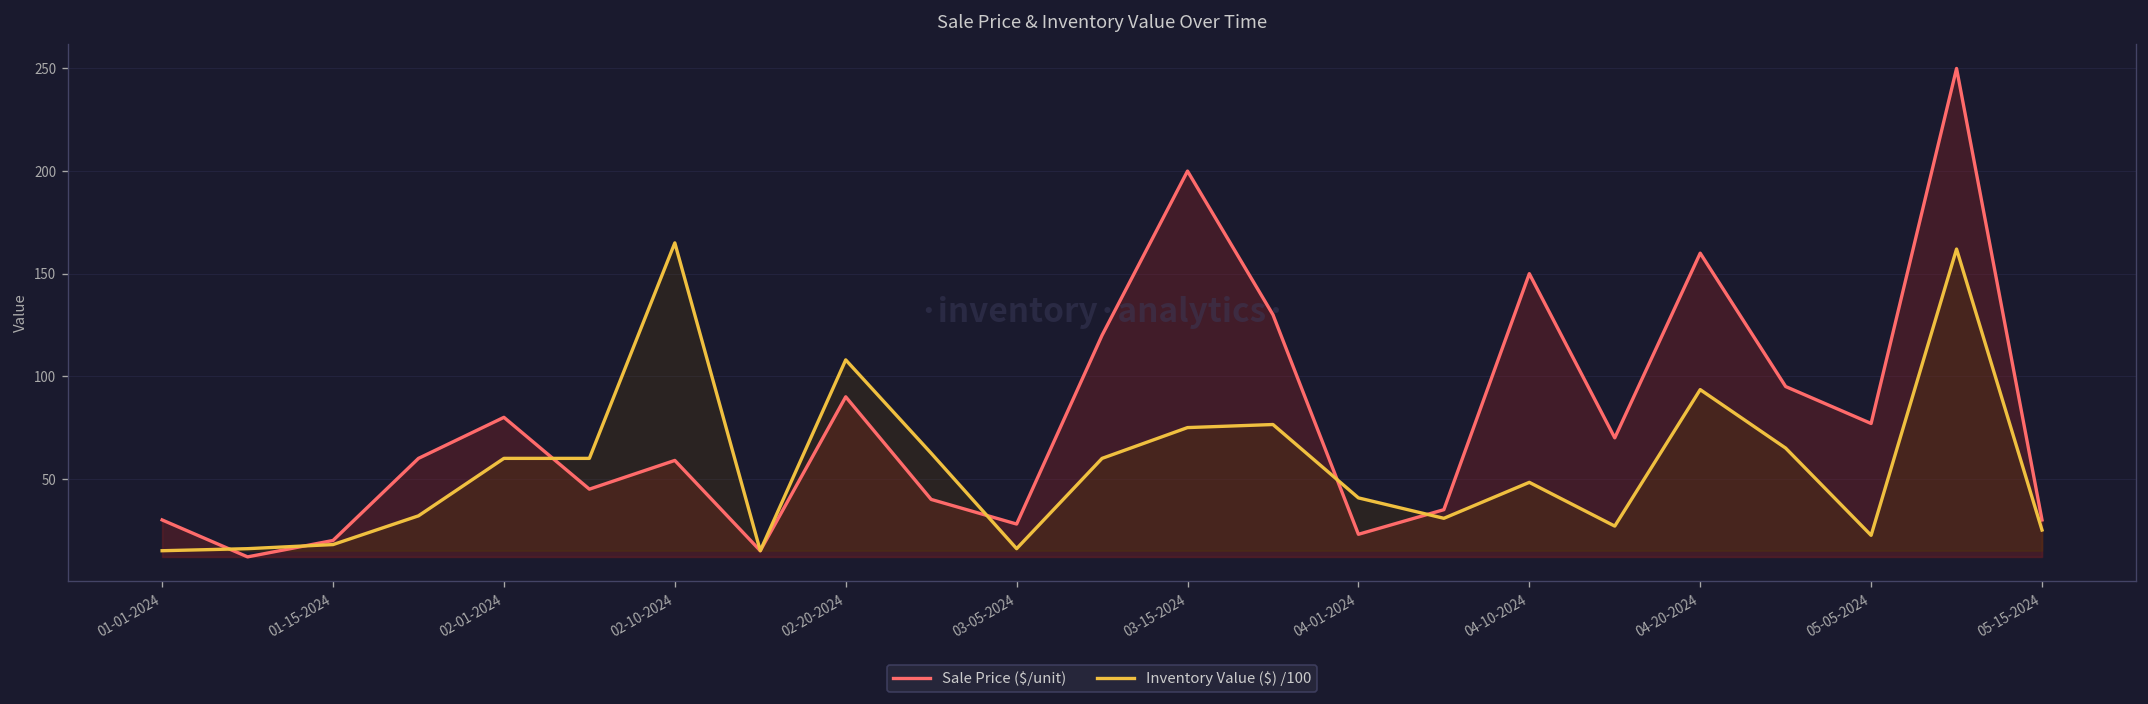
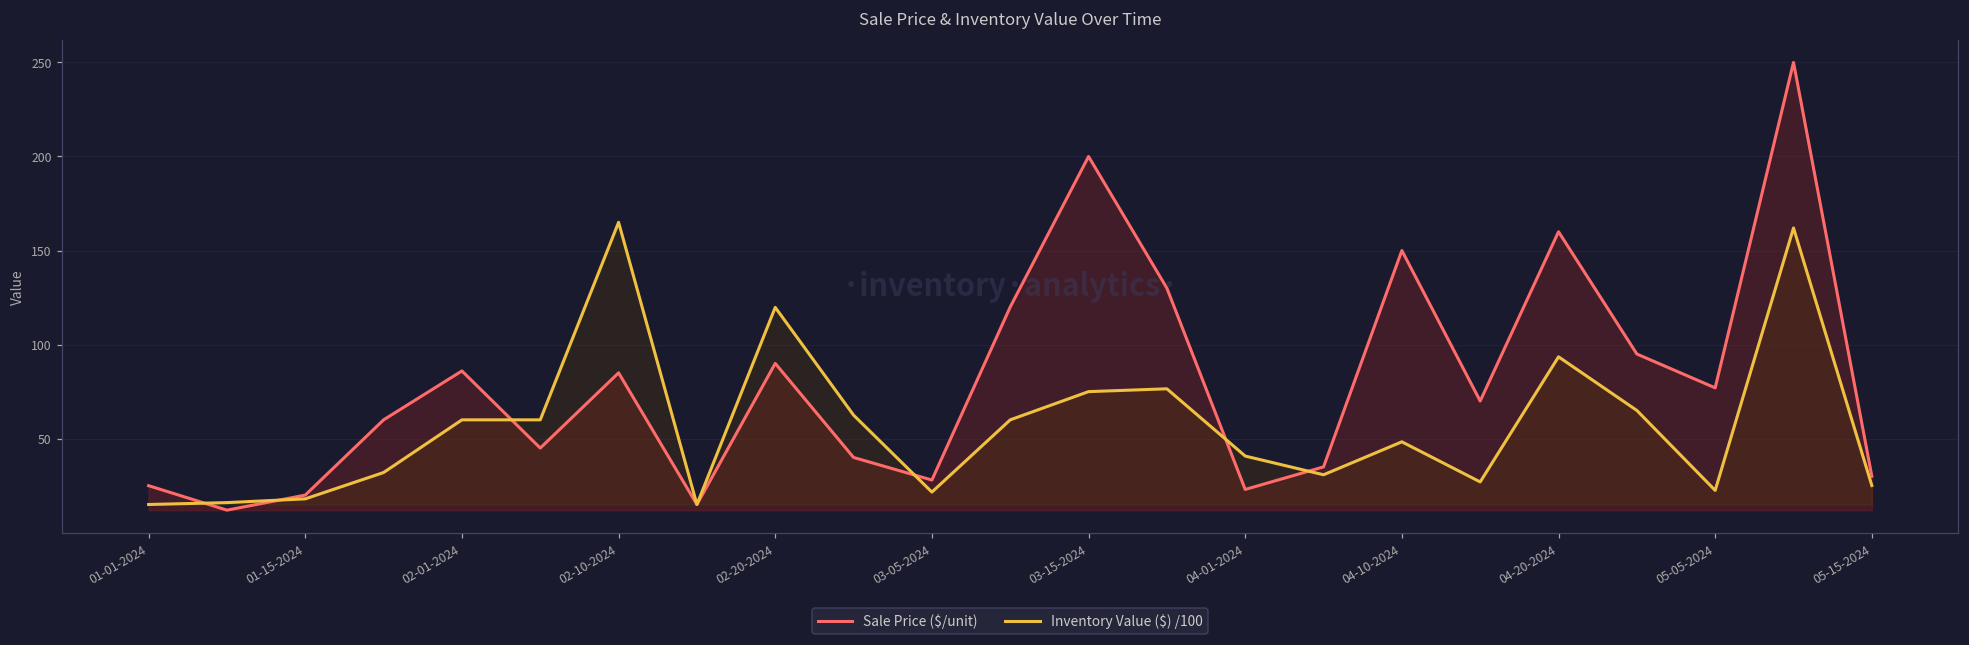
  {
    "Sale Price ($/unit)": {
-     "01-01-2024": 30,
+     "01-01-2024": 25,
      "01-15-2024": 20,
-     "02-01-2024": 80,
-     "02-10-2024": 59,
+     "02-01-2024": 86,
+     "02-10-2024": 85,
      "02-20-2024": 90,
      "03-05-2024": 28,
      "03-15-2024": 200,
      "04-01-2024": 23,
      "04-10-2024": 150,
      "04-20-2024": 160,
      "05-05-2024": 77,
      "05-15-2024": 30
    },
    "Inventory Value ($) /100": {
      "01-01-2024": 15,
      "01-15-2024": 18,
      "02-01-2024": 60,
      "02-10-2024": 165,
-     "02-20-2024": 108,
-     "03-05-2024": 16,
+     "02-20-2024": 120,
+     "03-05-2024": 22,
      "03-15-2024": 75,
      "04-01-2024": 41,
      "04-10-2024": 48,
      "04-20-2024": 94,
      "05-05-2024": 23,
      "05-15-2024": 25
    }
  }
